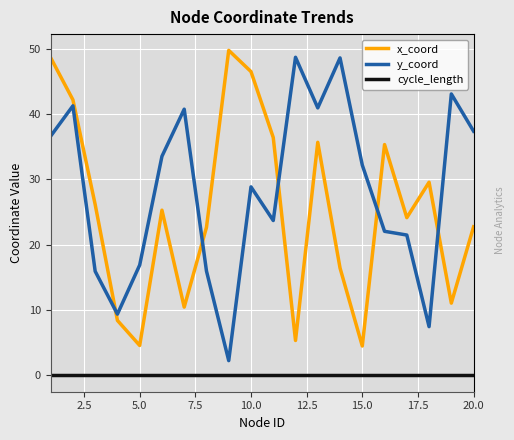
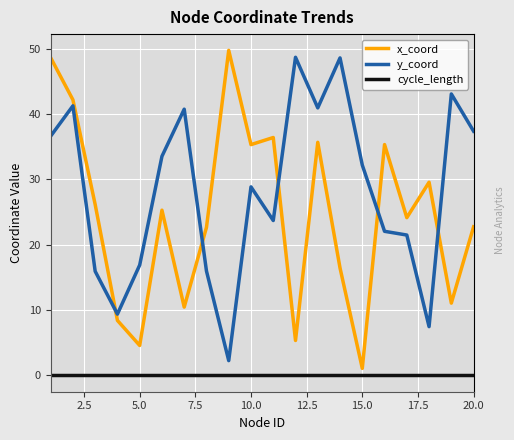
  {
    "x_coord": {
      "5.0": 5,
-     "10.0": 46,
-     "15.0": 5,
+     "10.0": 35,
+     "15.0": 1,
      "20.0": 23
    },
    "y_coord": {
      "5.0": 17,
      "10.0": 29,
      "15.0": 32,
      "20.0": 37
    },
    "cycle_length": {
      "5.0": 0,
      "10.0": 0,
      "15.0": 0,
      "20.0": 0
    }
  }
